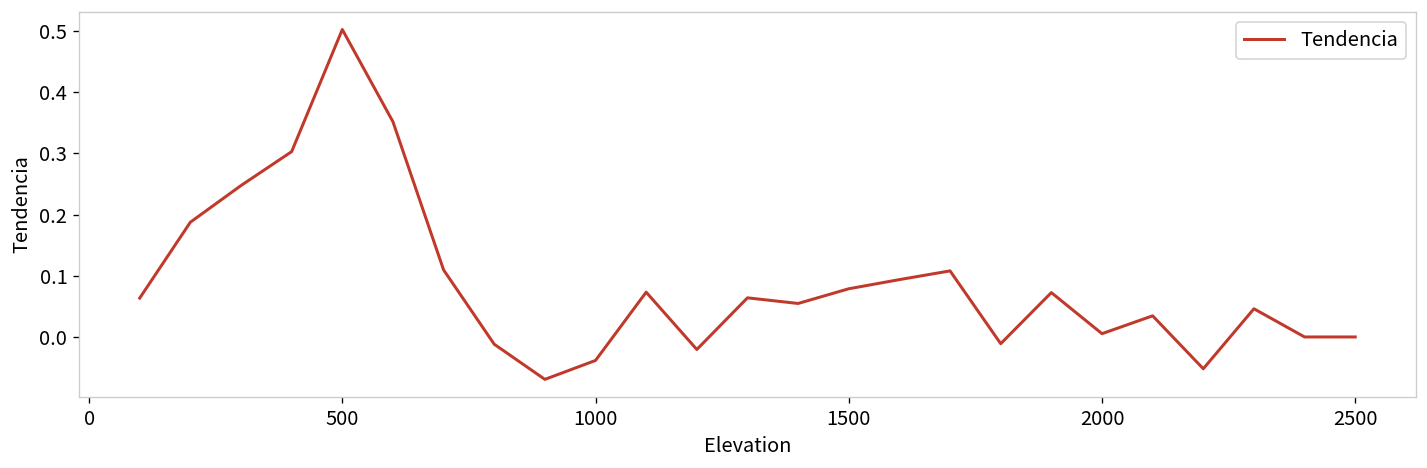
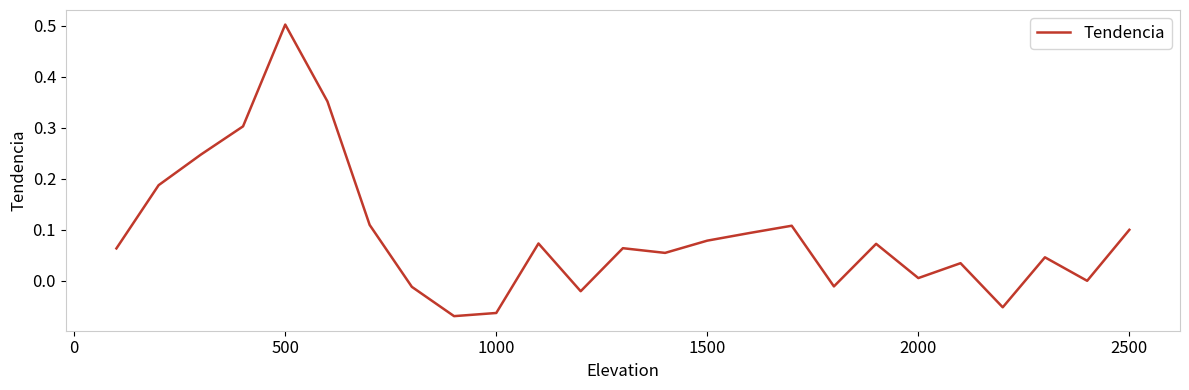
  {
    "500": 0.50,
-   "1000": -0.04,
+   "1000": -0.06,
    "1500": 0.08,
    "2000": 0.01,
-   "2500": 0.0
+   "2500": 0.1
  }
